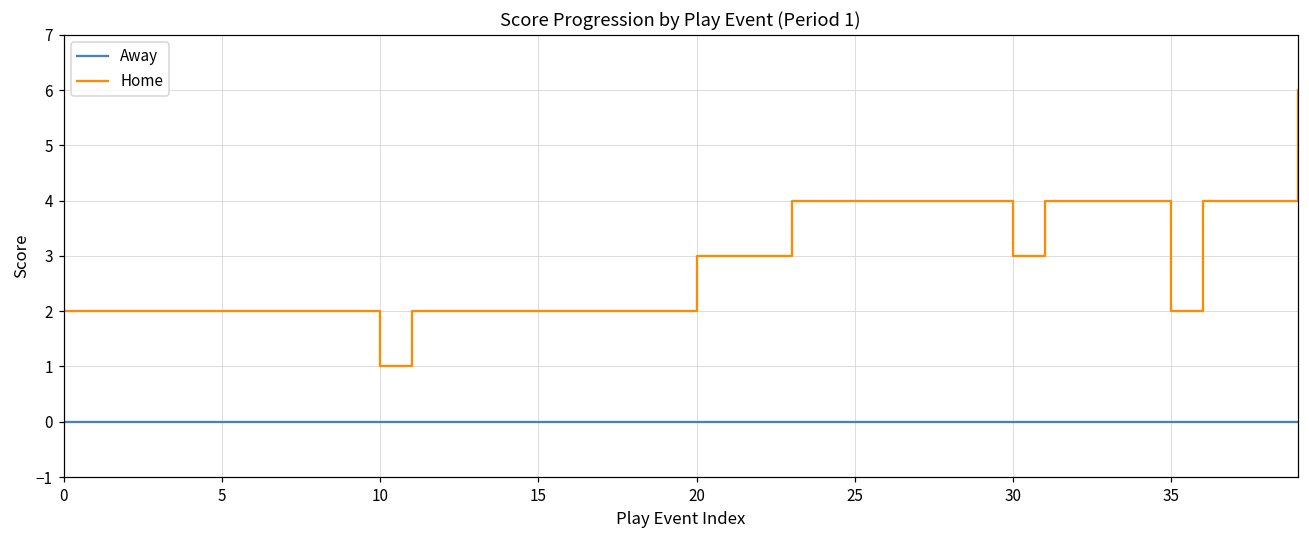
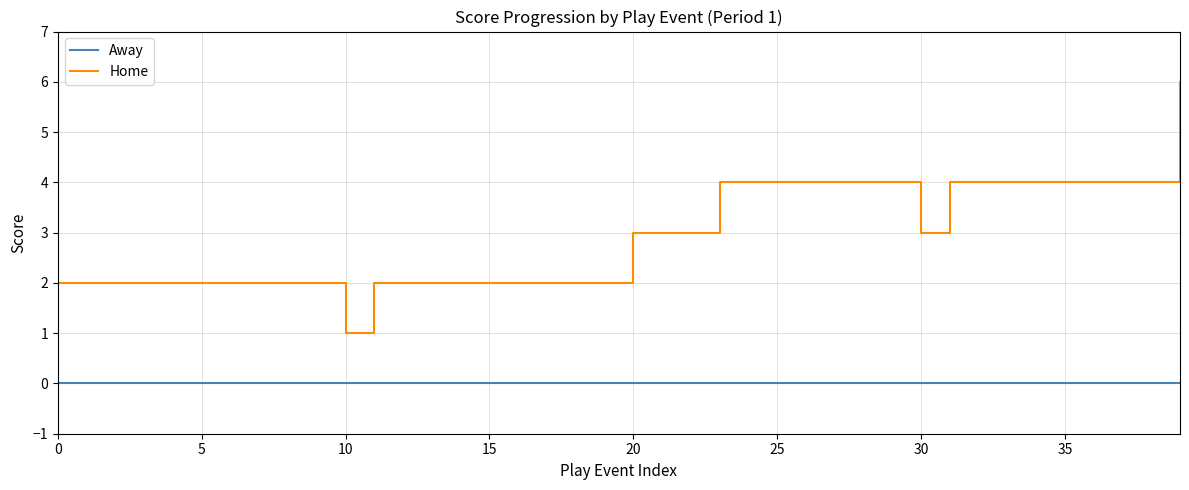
  {
    "Away": {
      "0": 0,
      "5": 0,
      "10": 0,
      "15": 0,
      "20": 0,
      "25": 0,
      "30": 0,
      "35": 0
    },
    "Home": {
      "0": 2,
      "5": 2,
      "10": 1,
      "15": 2,
      "20": 3,
      "25": 4,
      "30": 3,
-     "35": 2
+     "35": 4
    }
  }
